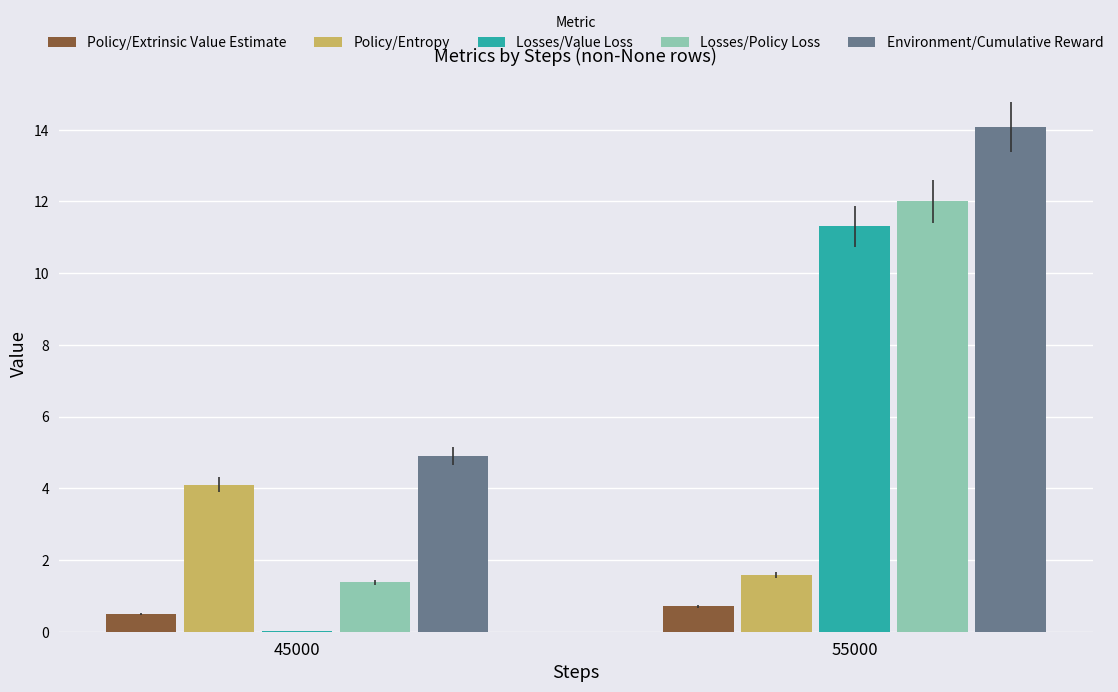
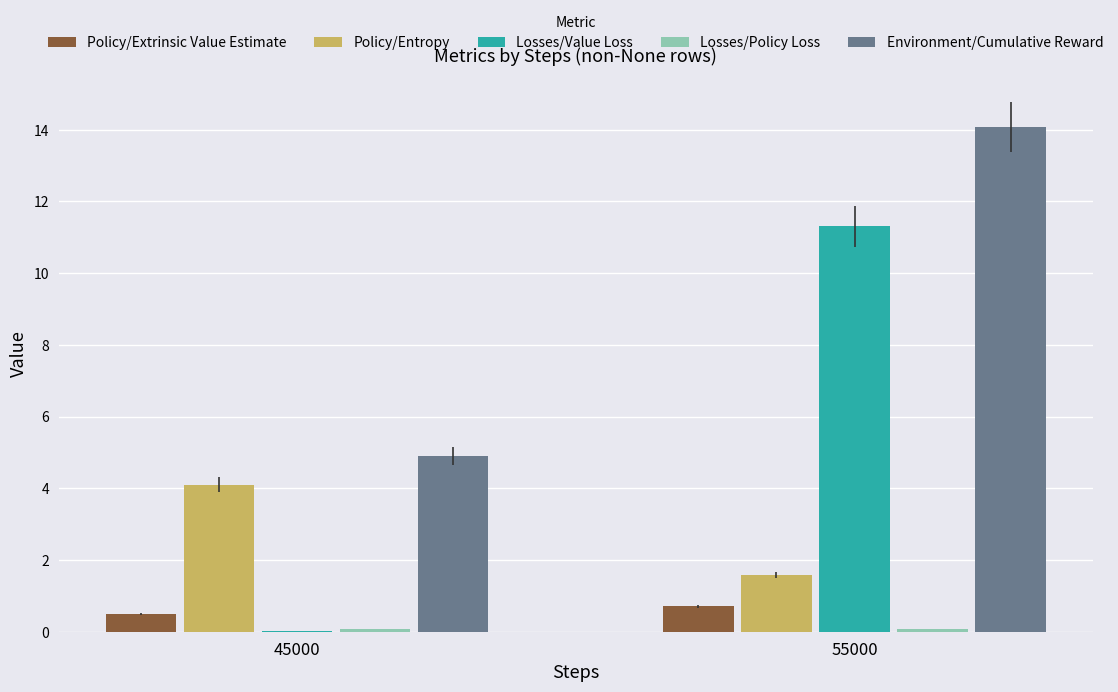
  {
    "Policy/Extrinsic Value Estimate": {
      "45000": 0.5,
      "55000": 0.7
    },
    "Policy/Entropy": {
      "45000": 4.1,
      "55000": 1.6
    },
    "Losses/Value Loss": {
      "55000": 11.3
    },
    "Losses/Policy Loss": {
-     "45000": 1.4,
-     "55000": 12.0
+     "45000": 0.1,
+     "55000": 0.1
    },
    "Environment/Cumulative Reward": {
      "45000": 4.9,
      "55000": 14.1
    }
  }
